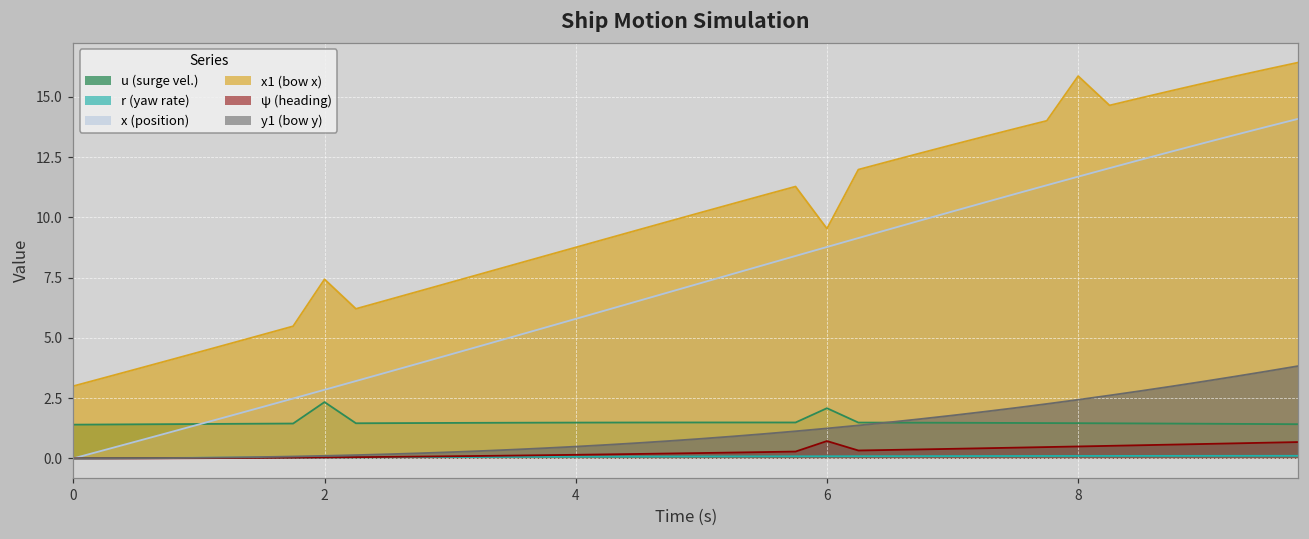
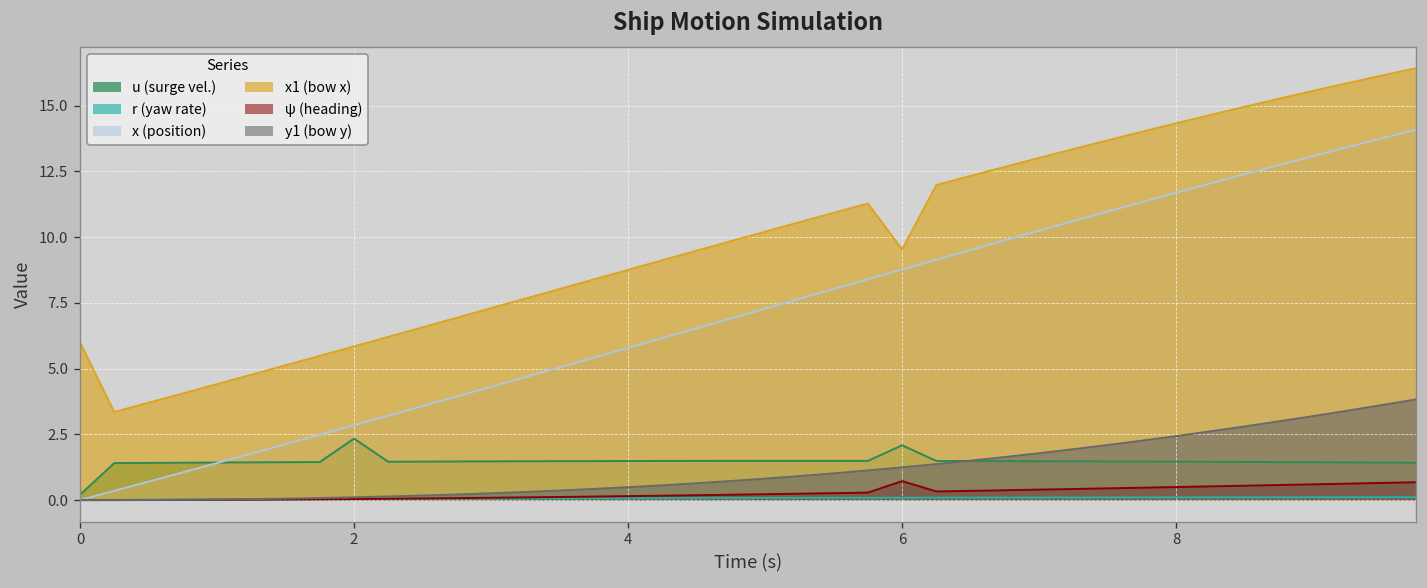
  {
    "u (surge vel.)": {
-     "0": 1.4,
+     "0": 0.2,
      "2": 2.3,
      "4": 1.5,
      "6": 2.1,
      "8": 1.5
    },
    "r (yaw rate)": {
      "6": 0.1,
      "8": 0.1
    },
    "x (position)": {
      "2": 2.8,
      "4": 5.8,
      "6": 8.8,
      "8": 11.7
    },
    "x1 (bow x)": {
-     "0": 3,
-     "2": 7.4,
+     "0": 6,
+     "2": 5.8,
      "4": 8.8,
      "6": 9.5,
-     "8": 15.9
+     "8": 14.3
    },
    "ψ (heading)": {
      "6": 0.7,
      "8": 0.5
    },
    "y1 (bow y)": {
      "4": 0.5,
      "6": 1.2,
      "8": 2.4
    }
  }
